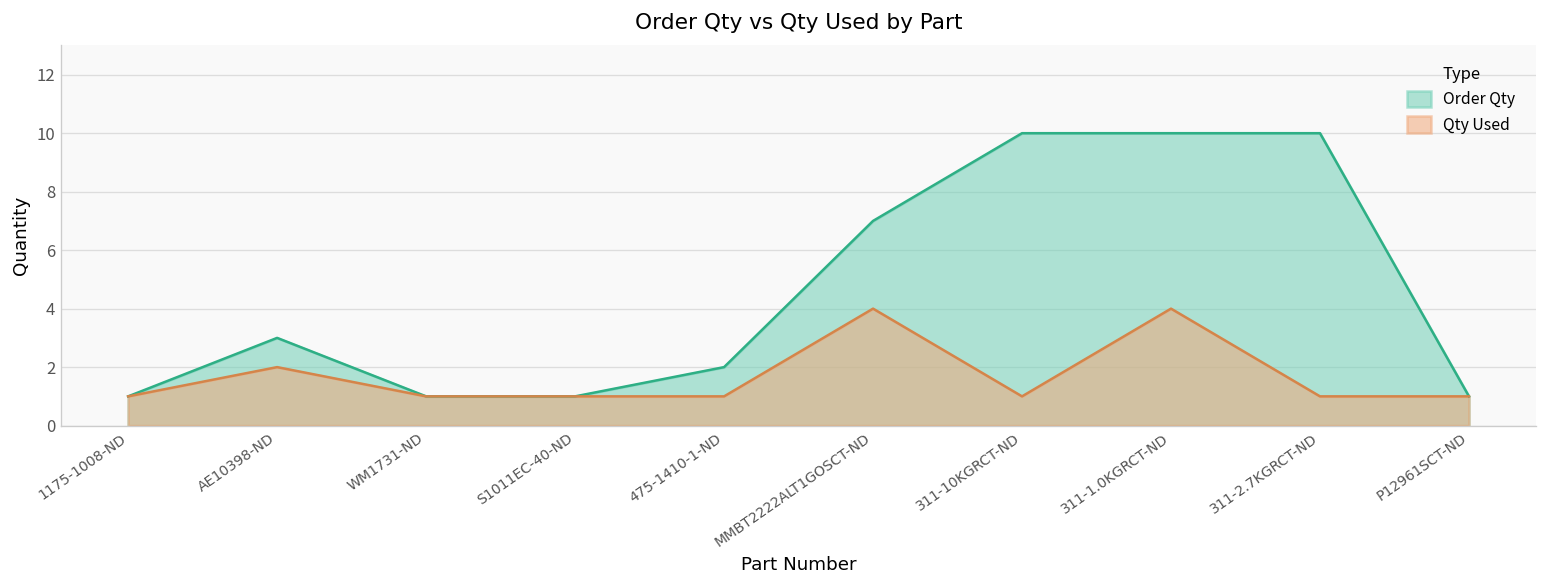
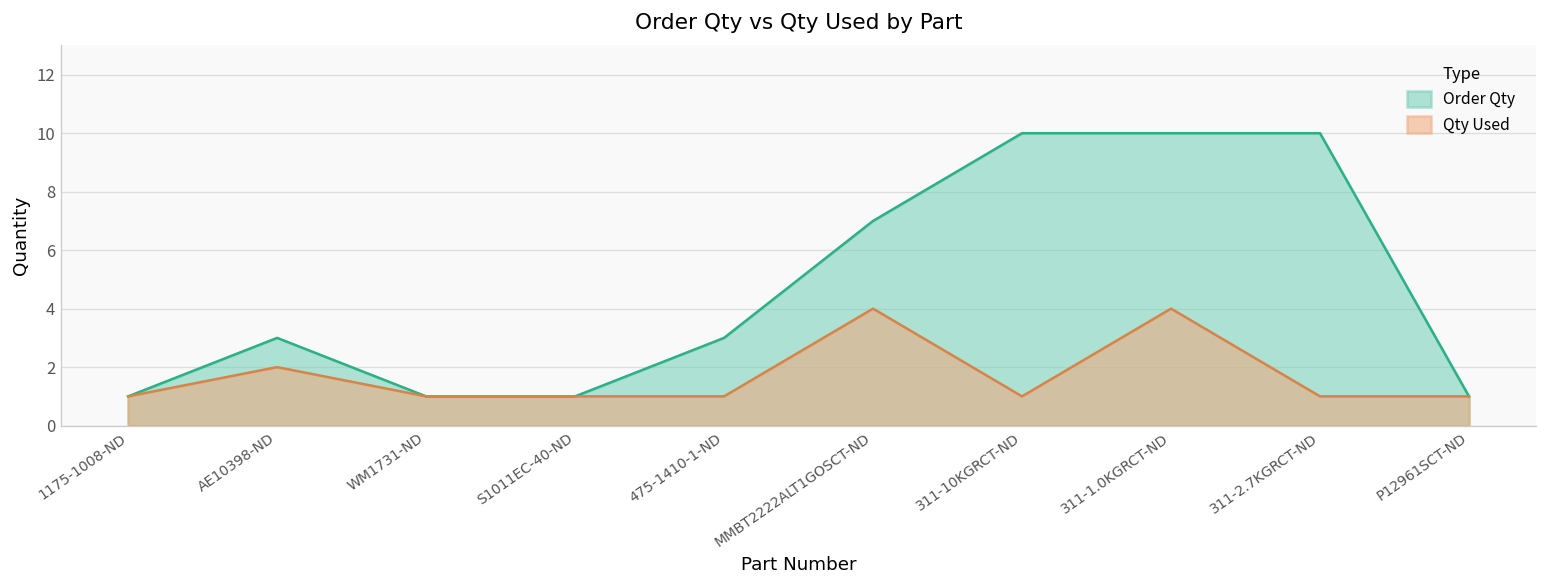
  {
    "Order Qty": {
      "AE10398-ND": 3,
-     "475-1410-1-ND": 2,
+     "475-1410-1-ND": 3,
      "MMBT2222ALT1GOSCT-ND": 7,
      "311-10KGRCT-ND": 10,
      "311-1.0KGRCT-ND": 10,
      "311-2.7KGRCT-ND": 10
    },
    "Qty Used": {
      "AE10398-ND": 2,
      "475-1410-1-ND": 1,
      "MMBT2222ALT1GOSCT-ND": 4,
      "311-10KGRCT-ND": 1,
      "311-1.0KGRCT-ND": 4,
      "311-2.7KGRCT-ND": 1
    }
  }
